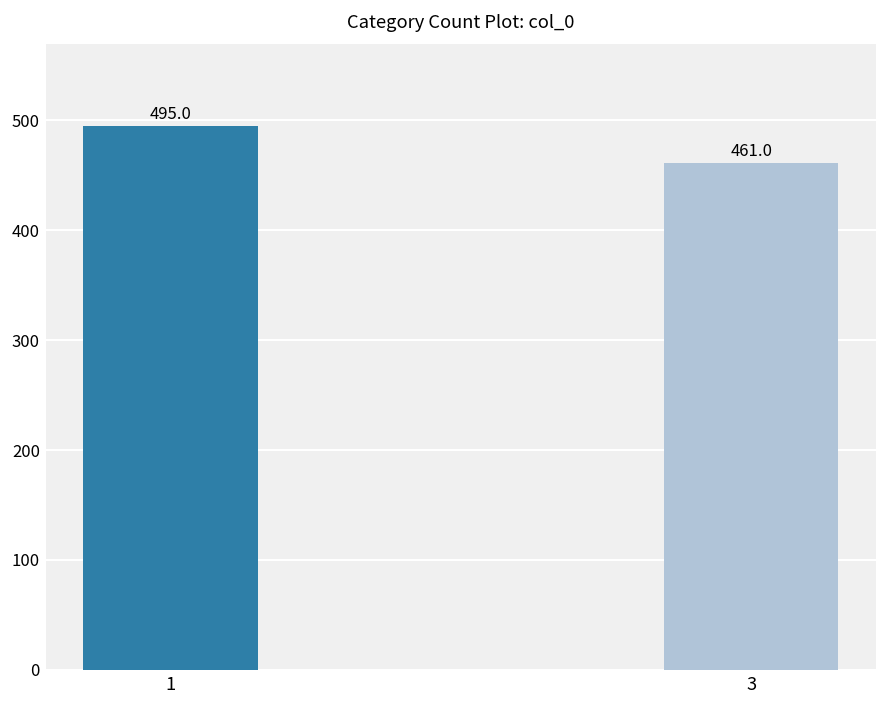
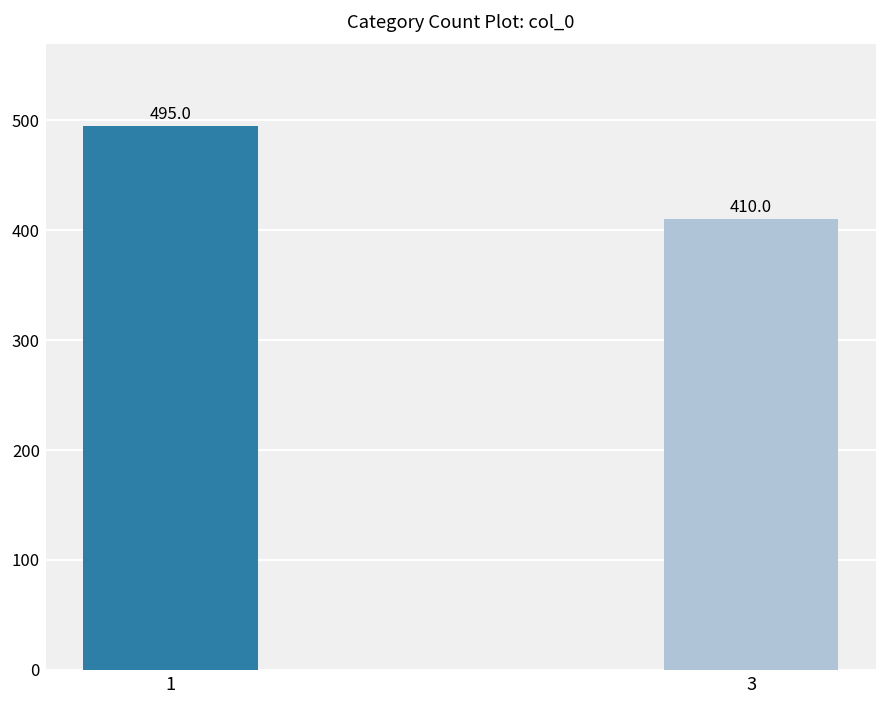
  {
    "1": 495.0,
-   "3": 461.0
+   "3": 410.0
  }
